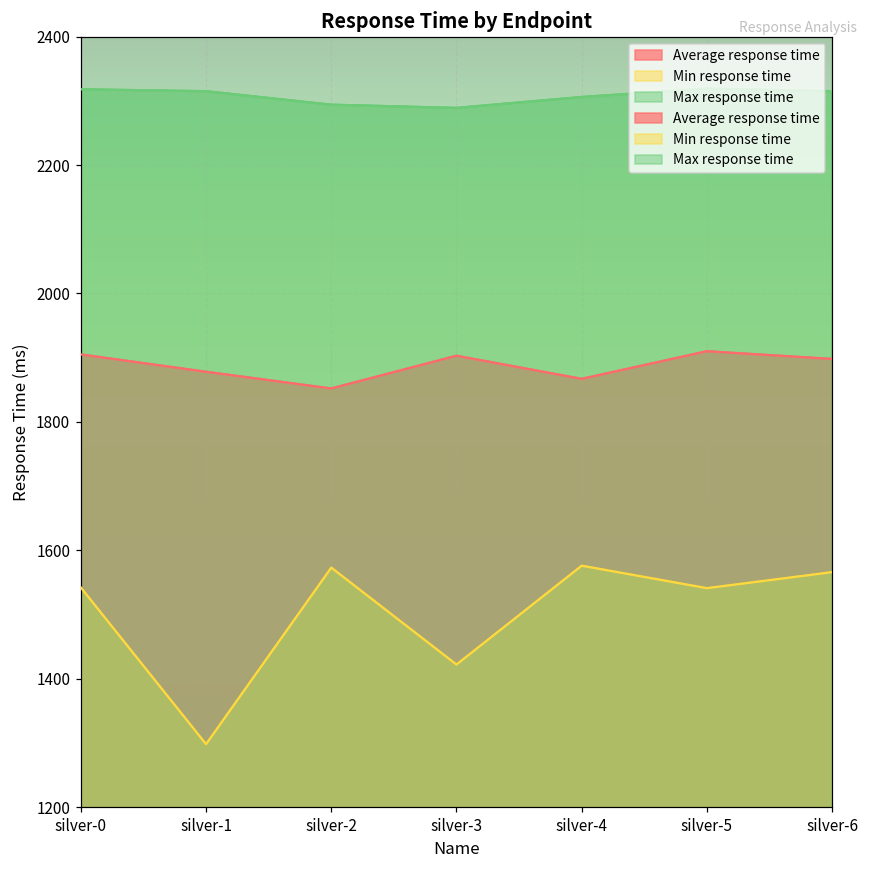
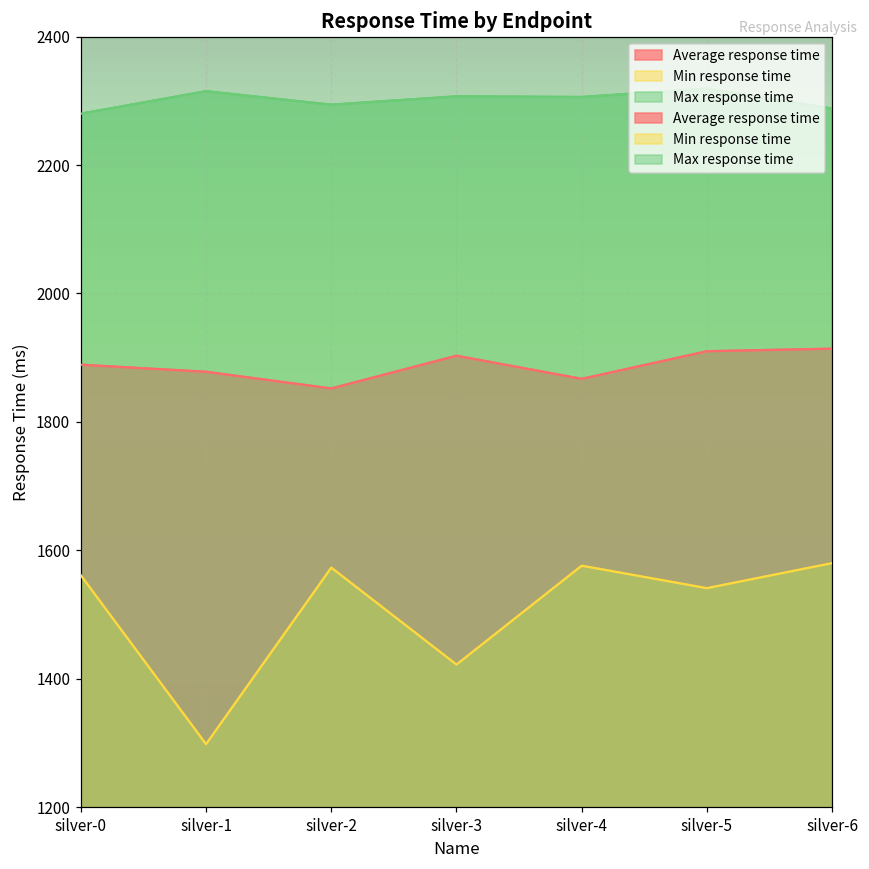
  {
    "Average response time": {
-     "silver-0": 1910,
+     "silver-0": 1890,
      "silver-1": 1880,
      "silver-2": 1850,
      "silver-3": 1900,
      "silver-4": 1870,
      "silver-5": 1910,
-     "silver-6": 1900
+     "silver-6": 1910
    },
    "Min response time": {
-     "silver-0": 1540,
+     "silver-0": 1560,
      "silver-1": 1300,
      "silver-2": 1570,
      "silver-3": 1420,
      "silver-4": 1580,
      "silver-5": 1540,
-     "silver-6": 1570
+     "silver-6": 1580
    },
    "Max response time": {
-     "silver-0": 2320,
+     "silver-0": 2280,
      "silver-1": 2320,
      "silver-2": 2290,
-     "silver-3": 2290,
+     "silver-3": 2310,
      "silver-4": 2310,
-     "silver-6": 2320
+     "silver-6": 2290
    }
  }
